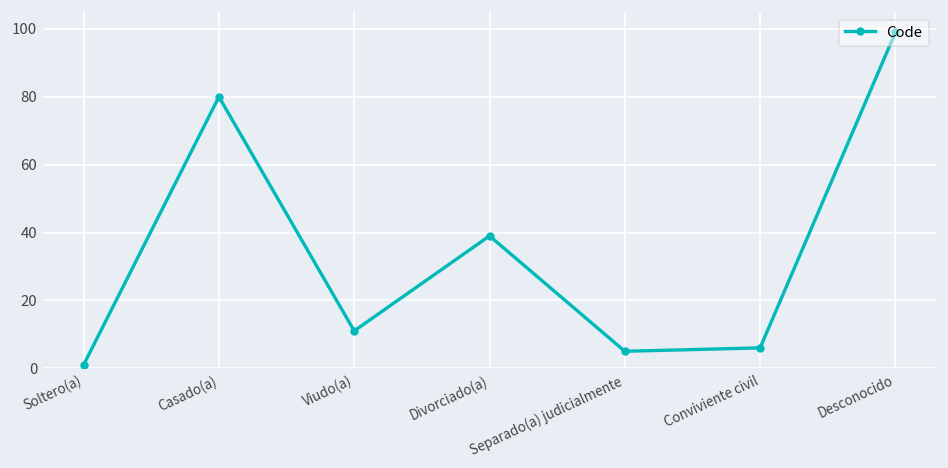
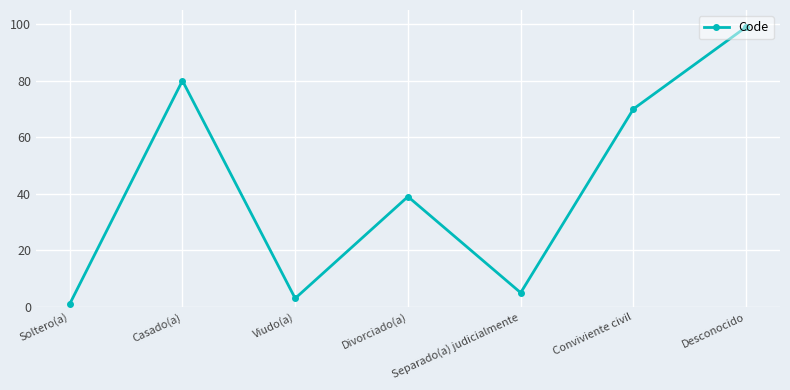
  {
    "Soltero(a)": 1,
    "Casado(a)": 80,
-   "Viudo(a)": 11,
+   "Viudo(a)": 3,
    "Divorciado(a)": 39,
    "Separado(a) judicialmente": 5,
-   "Conviviente civil": 6
+   "Conviviente civil": 70
  }
